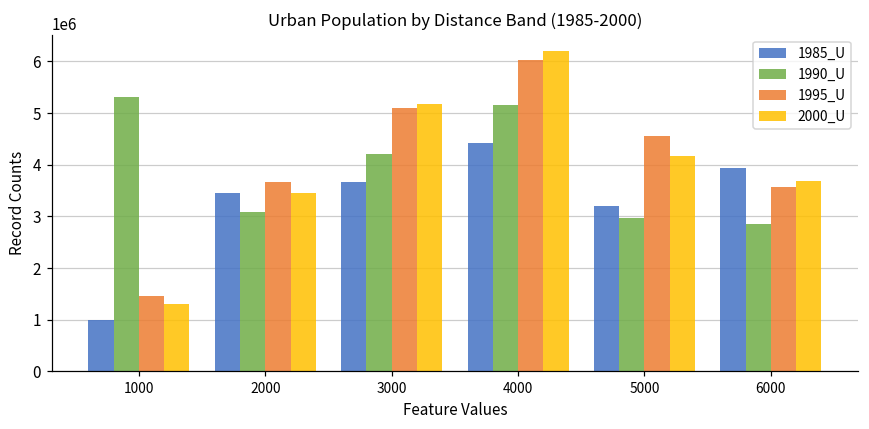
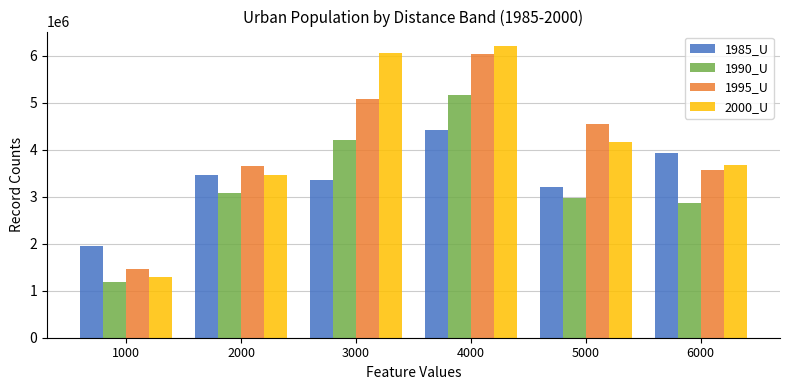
  {
    "1985_U": {
-     "1000": 1000000,
+     "1000": 1900000,
      "2000": 3500000,
-     "3000": 3700000,
+     "3000": 3400000,
      "4000": 4400000,
      "5000": 3200000,
      "6000": 3900000
    },
    "1990_U": {
-     "1000": 5300000,
+     "1000": 1200000,
      "2000": 3100000,
      "3000": 4200000,
      "4000": 5200000,
      "5000": 3000000,
      "6000": 2900000
    },
    "1995_U": {
      "1000": 1500000,
      "2000": 3700000,
      "3000": 5100000,
      "4000": 6000000,
      "5000": 4600000,
      "6000": 3600000
    },
    "2000_U": {
      "1000": 1300000,
      "2000": 3500000,
-     "3000": 5200000,
+     "3000": 6100000,
      "4000": 6200000,
      "5000": 4200000,
      "6000": 3700000
    }
  }
